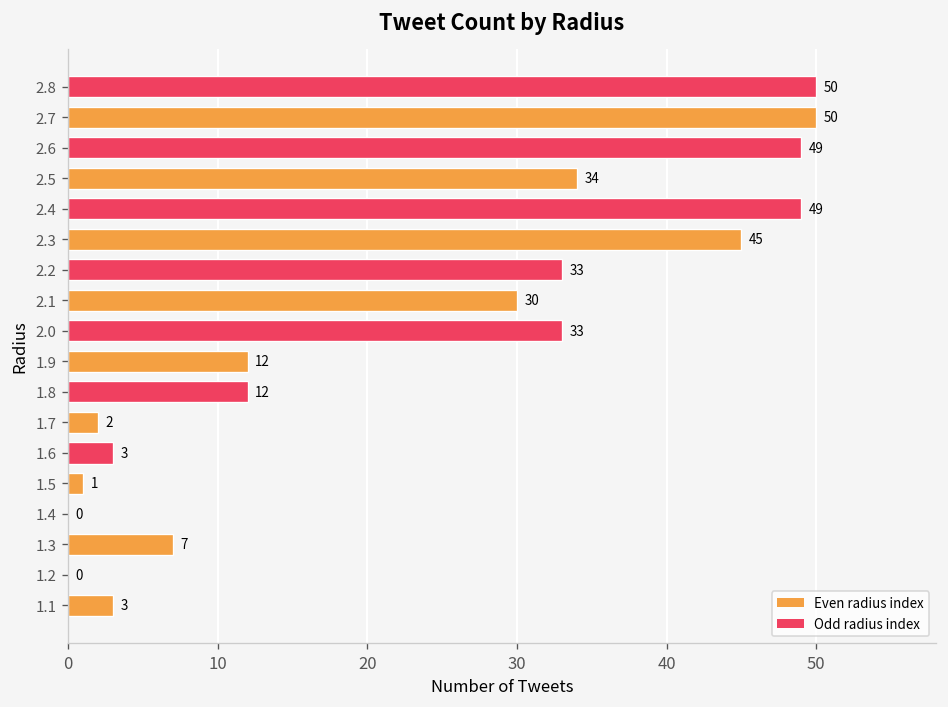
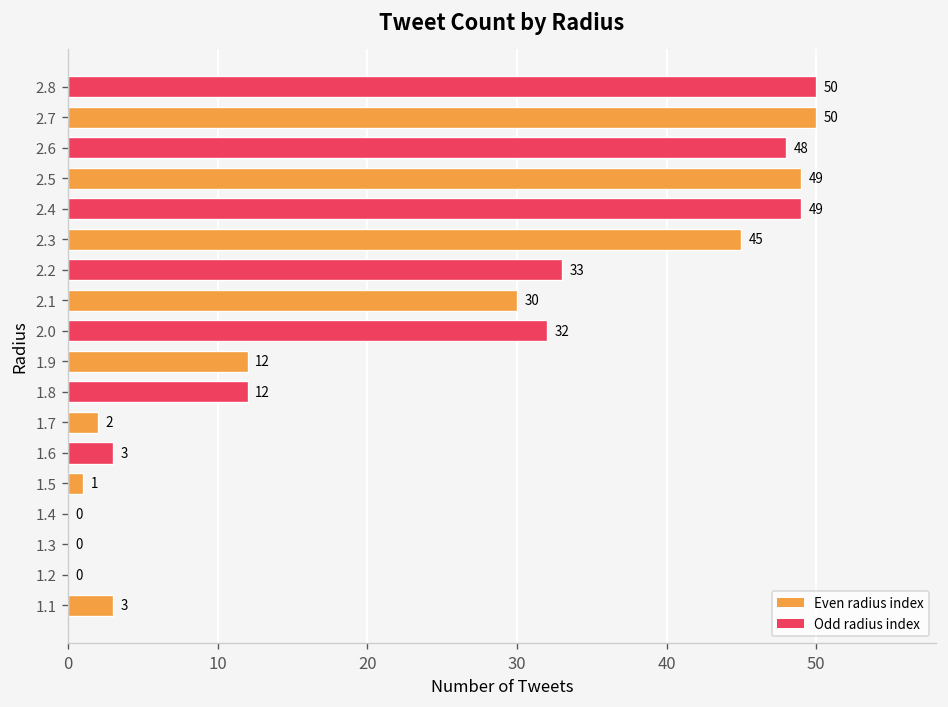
  {
    "2.8": 50,
    "2.7": 50,
-   "2.6": 49,
-   "2.5": 34,
+   "2.6": 48,
+   "2.5": 49,
    "2.4": 49,
    "2.3": 45,
    "2.2": 33,
    "2.1": 30,
-   "2.0": 33,
+   "2.0": 32,
    "1.9": 12,
    "1.8": 12,
    "1.7": 2,
    "1.6": 3,
    "1.5": 1,
    "1.4": 0,
-   "1.3": 7,
+   "1.3": 0,
    "1.2": 0,
    "1.1": 3
  }
